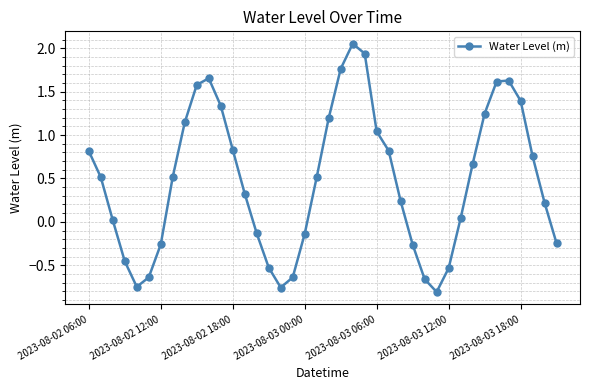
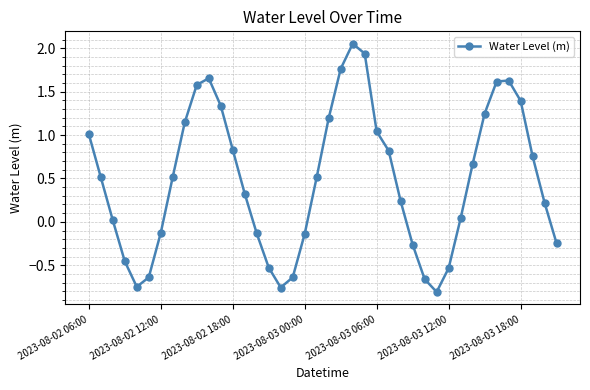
  {
-   "2023-08-02 06:00": 0.8,
-   "2023-08-02 12:00": -0.3,
+   "2023-08-02 06:00": 1.0,
+   "2023-08-02 12:00": -0.1,
    "2023-08-02 18:00": 0.8,
    "2023-08-03 00:00": -0.1,
    "2023-08-03 06:00": 1.0,
    "2023-08-03 12:00": -0.5,
    "2023-08-03 18:00": 1.4
  }
